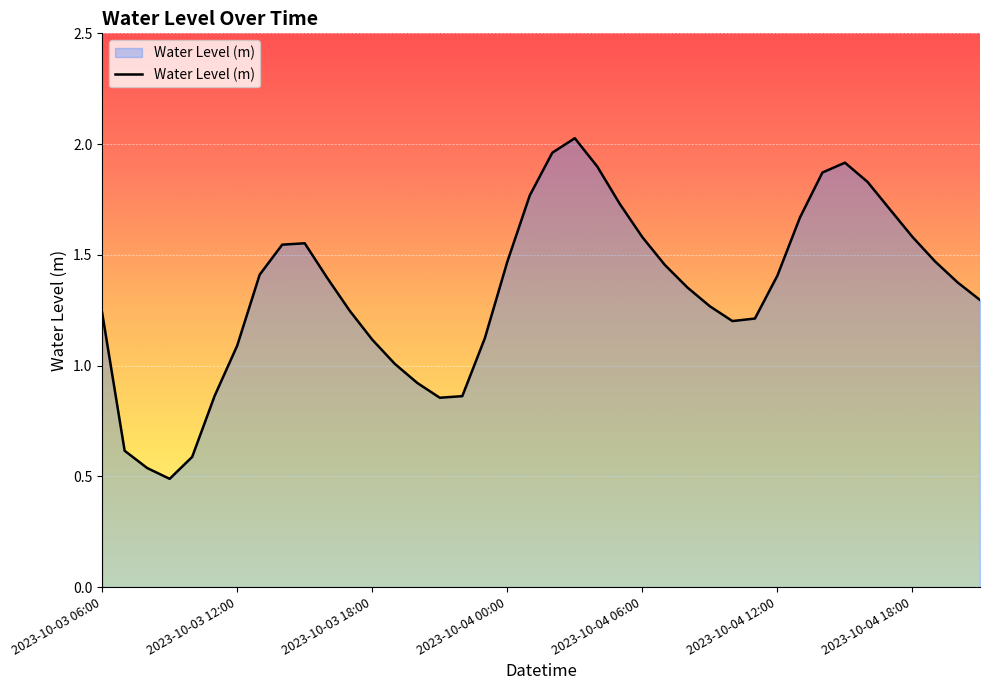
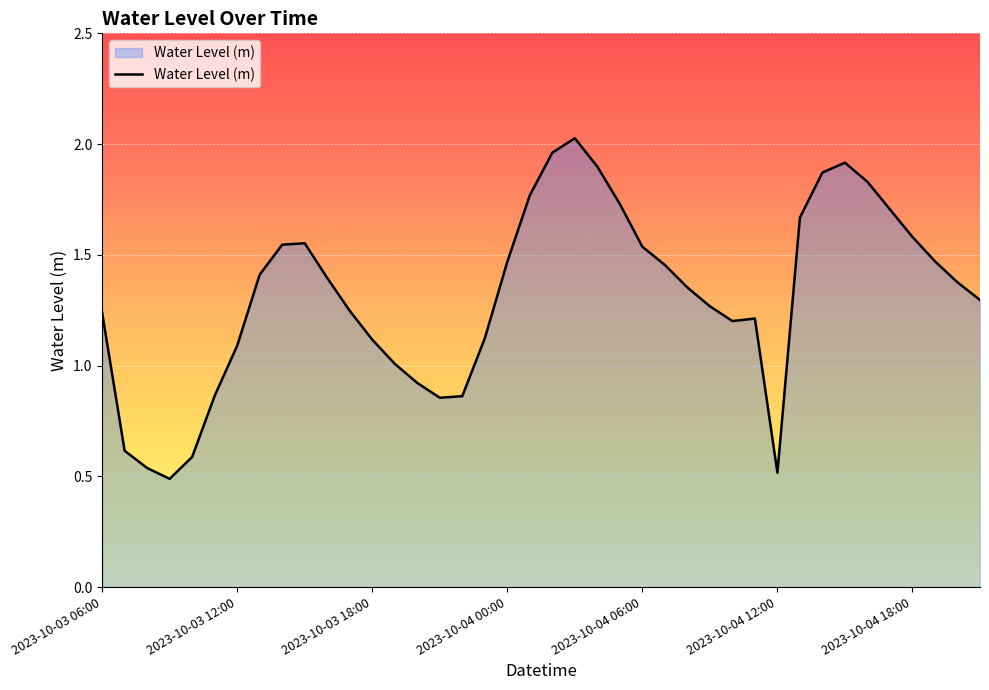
  {
    "2023-10-03 06:00": 1.24,
    "2023-10-03 12:00": 1.09,
    "2023-10-03 18:00": 1.12,
    "2023-10-04 00:00": 1.47,
-   "2023-10-04 06:00": 1.58,
-   "2023-10-04 12:00": 1.41,
+   "2023-10-04 06:00": 1.54,
+   "2023-10-04 12:00": 0.52,
    "2023-10-04 18:00": 1.58
  }
